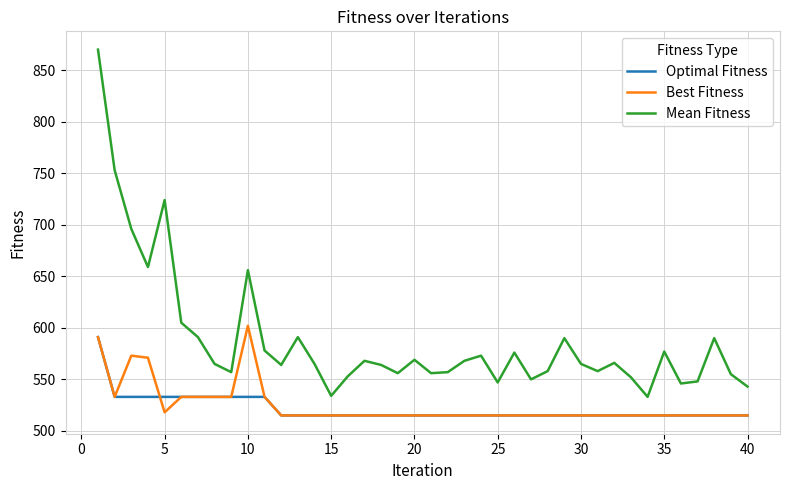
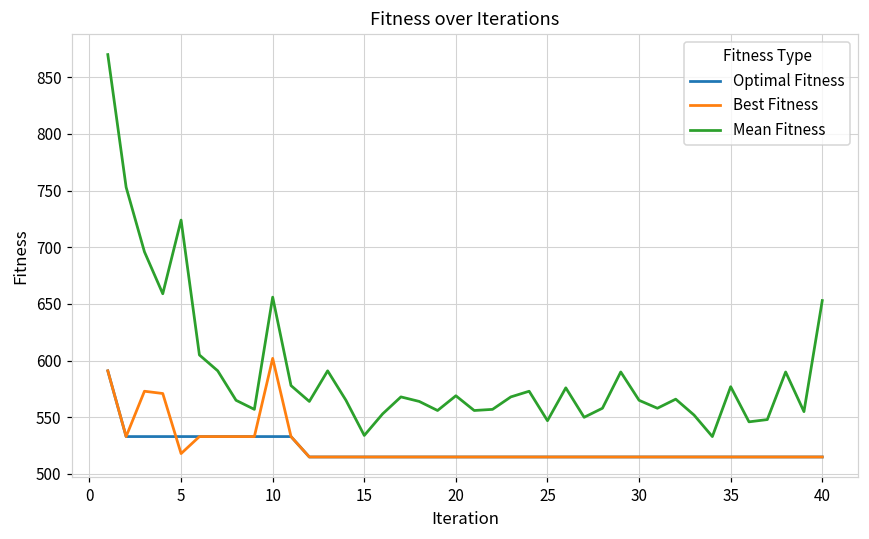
  {
    "Optimal Fitness": {
      "5": 533,
      "10": 533
    },
    "Best Fitness": {
      "5": 518,
      "10": 602
    },
    "Mean Fitness": {
      "5": 724,
      "10": 656,
      "15": 534,
      "20": 569,
      "25": 547,
      "30": 565,
      "35": 577,
-     "40": 543
+     "40": 653
    }
  }
